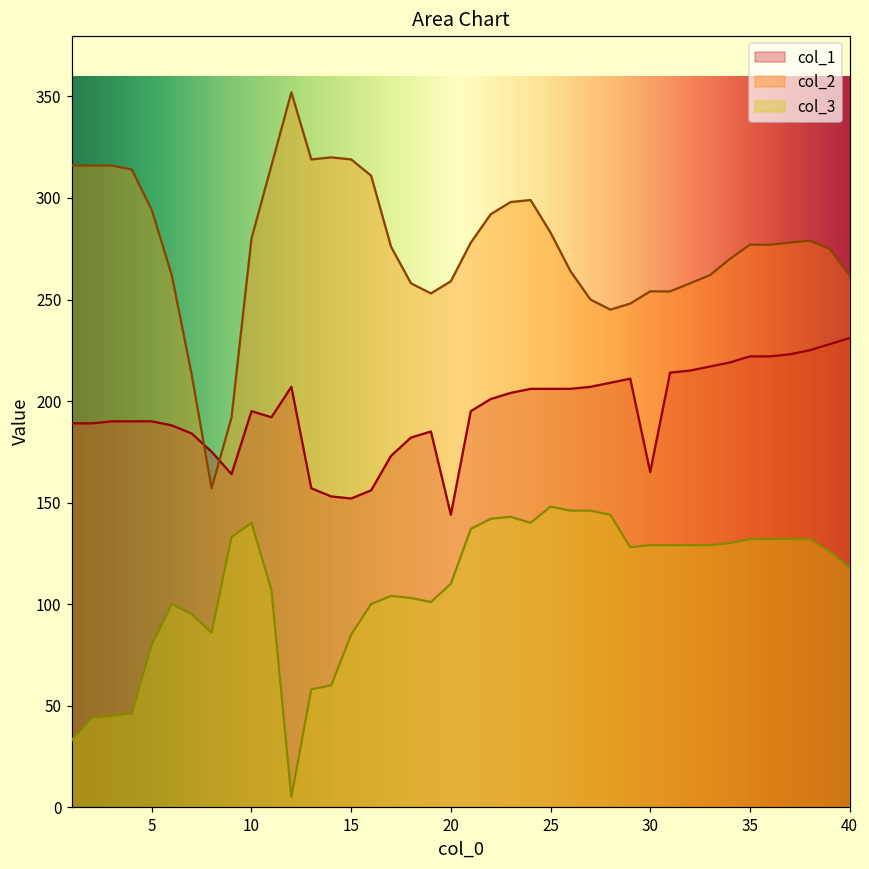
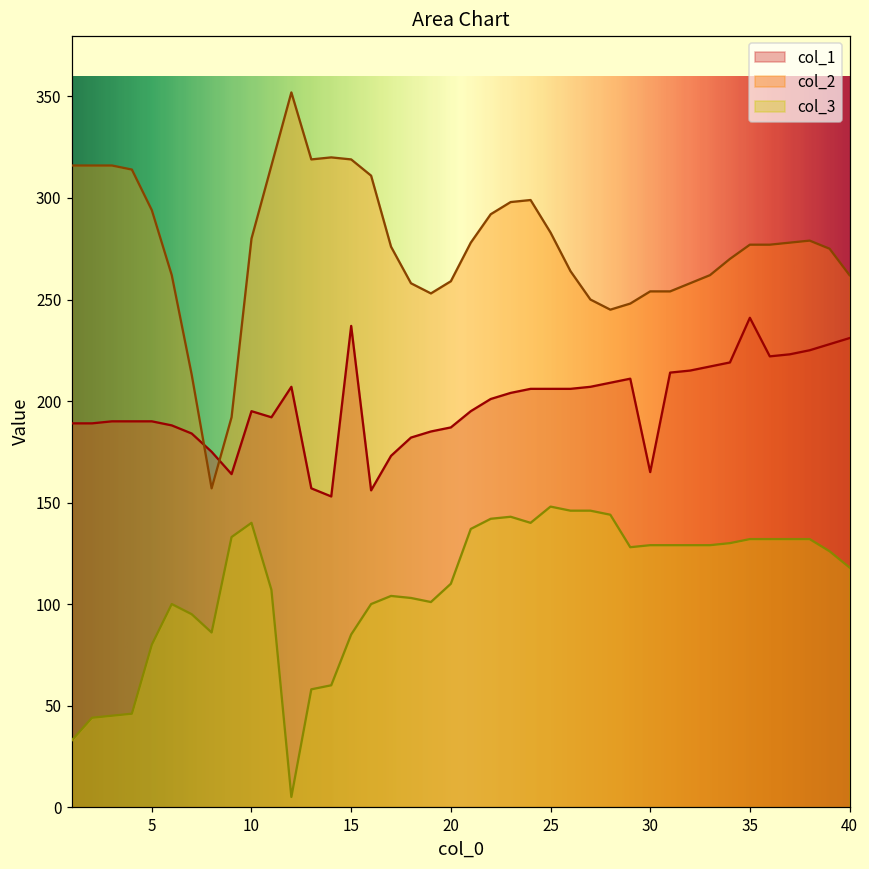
  {
    "col_1": {
      "5": 190,
      "10": 195,
-     "15": 152,
-     "20": 144,
+     "15": 237,
+     "20": 187,
      "25": 206,
      "30": 165,
-     "35": 222,
+     "35": 241,
      "40": 231
    }
  }
